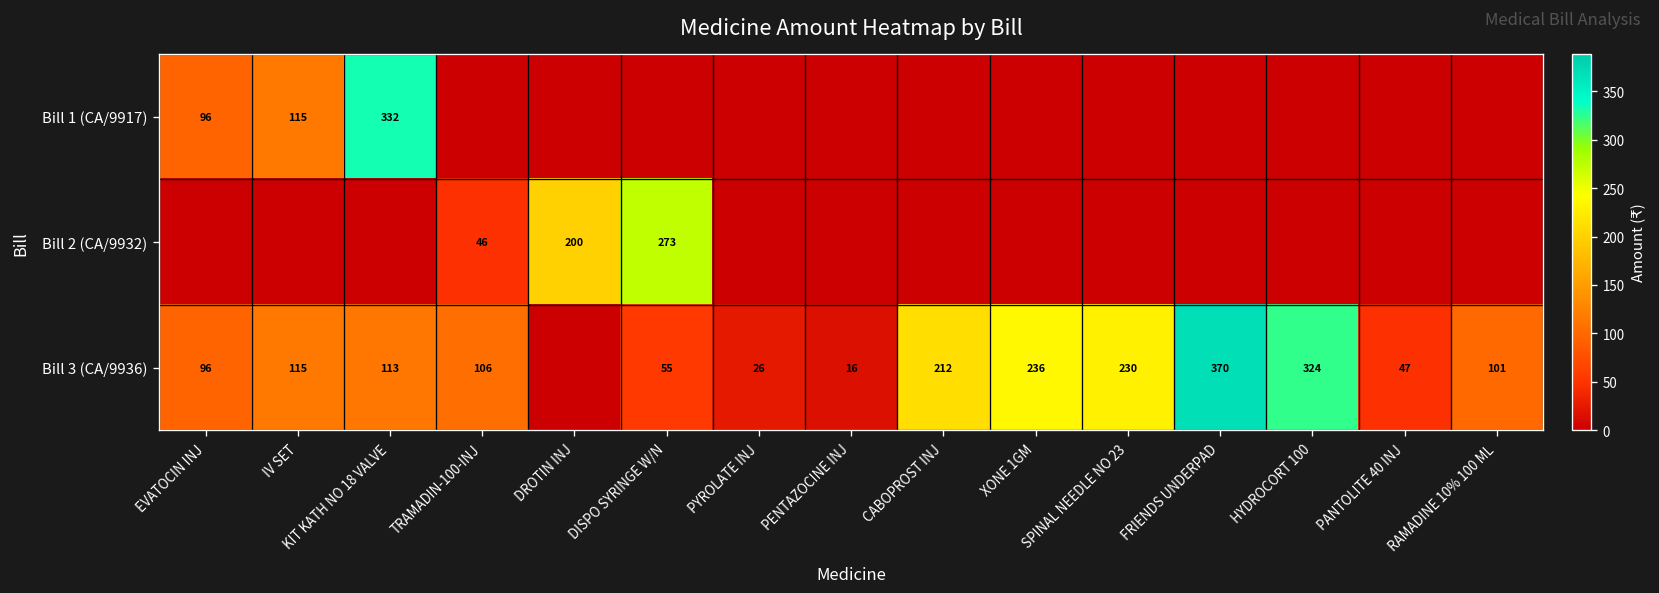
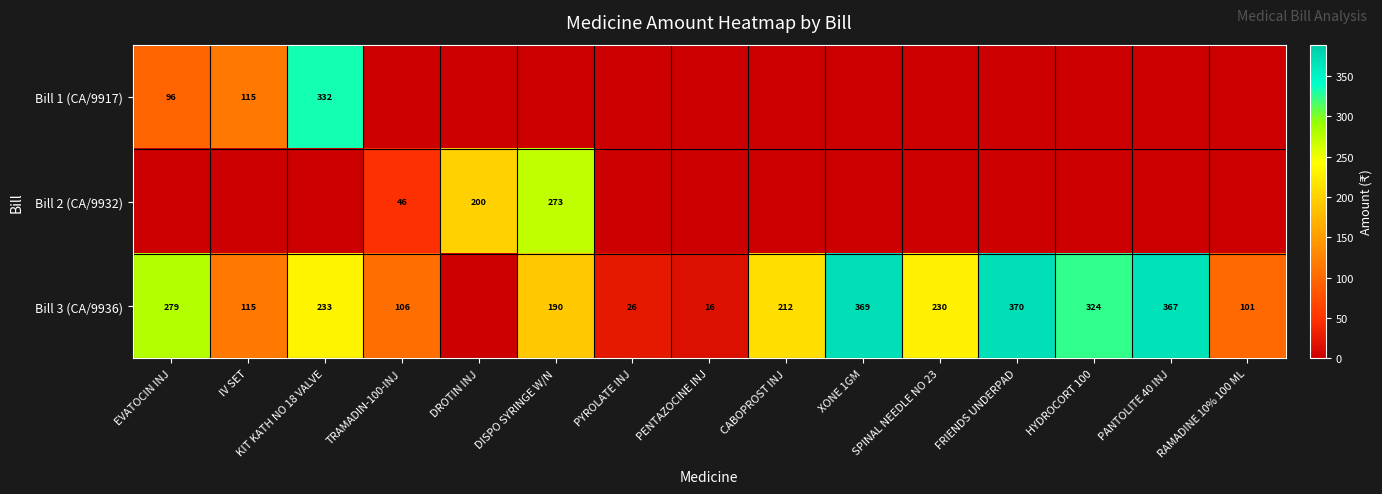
  {
    "Bill 1 (CA/9917)": {
      "EVATOCIN INJ": 96,
      "IV SET": 115,
      "KIT KATH NO 18 VALVE": 332
    },
    "Bill 2 (CA/9932)": {
      "TRAMADIN-100-INJ": 46,
      "DROTIN INJ": 200,
      "DISPO SYRINGE W/N": 273
    },
    "Bill 3 (CA/9936)": {
-     "EVATOCIN INJ": 96,
+     "EVATOCIN INJ": 279,
      "IV SET": 115,
-     "KIT KATH NO 18 VALVE": 113,
+     "KIT KATH NO 18 VALVE": 233,
      "TRAMADIN-100-INJ": 106,
-     "DISPO SYRINGE W/N": 55,
+     "DISPO SYRINGE W/N": 190,
      "PYROLATE INJ": 26,
      "PENTAZOCINE INJ": 16,
      "CABOPROST INJ": 212,
-     "XONE 1GM": 236,
+     "XONE 1GM": 369,
      "SPINAL NEEDLE NO 23": 230,
      "FRIENDS UNDERPAD": 370,
      "HYDROCORT 100": 324,
-     "PANTOLITE 40 INJ": 47,
+     "PANTOLITE 40 INJ": 367,
      "RAMADINE 10% 100 ML": 101
    }
  }
